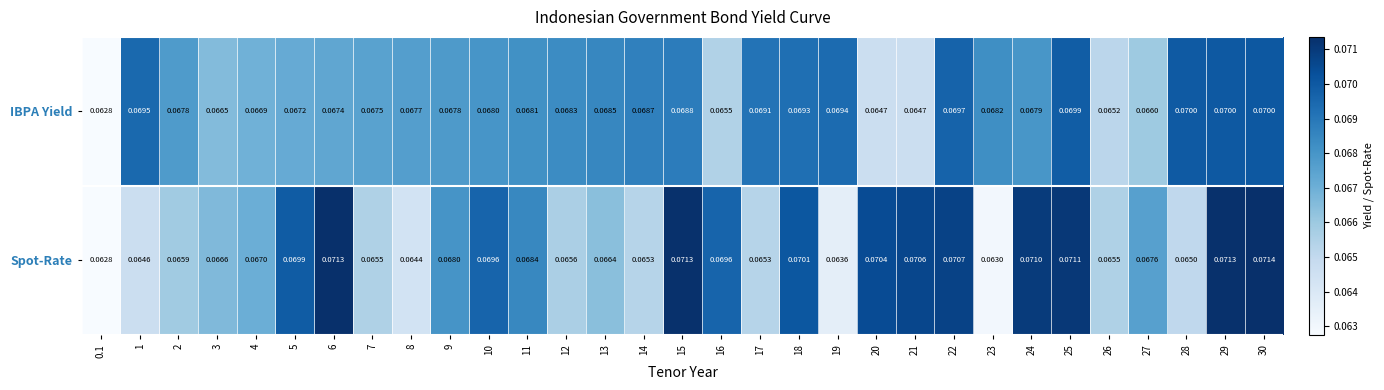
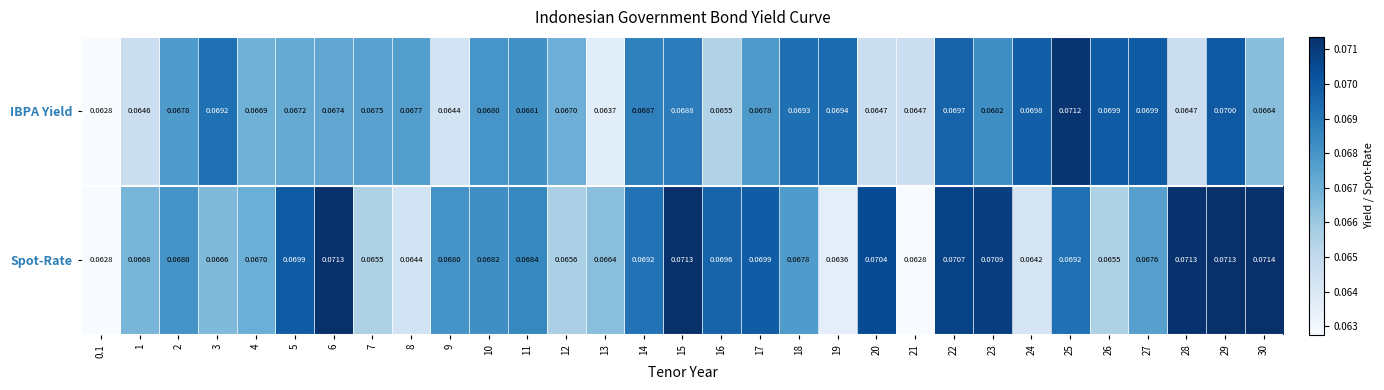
  {
    "IBPA Yield": {
      "0.1": 0.0628,
-     "1": 0.0695,
+     "1": 0.0646,
      "2": 0.0678,
-     "3": 0.0665,
+     "3": 0.0692,
      "4": 0.0669,
      "5": 0.0672,
      "6": 0.0674,
      "7": 0.0675,
      "8": 0.0677,
-     "9": 0.0678,
+     "9": 0.0644,
      "10": 0.0680,
      "11": 0.0681,
-     "12": 0.0683,
-     "13": 0.0685,
+     "12": 0.0670,
+     "13": 0.0637,
      "14": 0.0687,
      "15": 0.0688,
      "16": 0.0655,
-     "17": 0.0691,
+     "17": 0.0678,
      "18": 0.0693,
      "19": 0.0694,
      "20": 0.0647,
      "21": 0.0647,
      "22": 0.0697,
      "23": 0.0682,
-     "24": 0.0679,
-     "25": 0.0699,
-     "26": 0.0652,
-     "27": 0.0660,
-     "28": 0.0700,
+     "24": 0.0698,
+     "25": 0.0712,
+     "26": 0.0699,
+     "27": 0.0699,
+     "28": 0.0647,
      "29": 0.0700,
-     "30": 0.0700
+     "30": 0.0664
    },
    "Spot-Rate": {
      "0.1": 0.0628,
-     "1": 0.0646,
-     "2": 0.0659,
+     "1": 0.0668,
+     "2": 0.0680,
      "3": 0.0666,
      "4": 0.0670,
      "5": 0.0699,
      "6": 0.0713,
      "7": 0.0655,
      "8": 0.0644,
      "9": 0.0680,
-     "10": 0.0696,
+     "10": 0.0682,
      "11": 0.0684,
      "12": 0.0656,
      "13": 0.0664,
-     "14": 0.0653,
+     "14": 0.0692,
      "15": 0.0713,
      "16": 0.0696,
-     "17": 0.0653,
-     "18": 0.0701,
+     "17": 0.0699,
+     "18": 0.0678,
      "19": 0.0636,
      "20": 0.0704,
-     "21": 0.0706,
+     "21": 0.0628,
      "22": 0.0707,
-     "23": 0.0630,
-     "24": 0.0710,
-     "25": 0.0711,
+     "23": 0.0709,
+     "24": 0.0642,
+     "25": 0.0692,
      "26": 0.0655,
      "27": 0.0676,
-     "28": 0.0650,
+     "28": 0.0713,
      "29": 0.0713,
      "30": 0.0714
    }
  }
